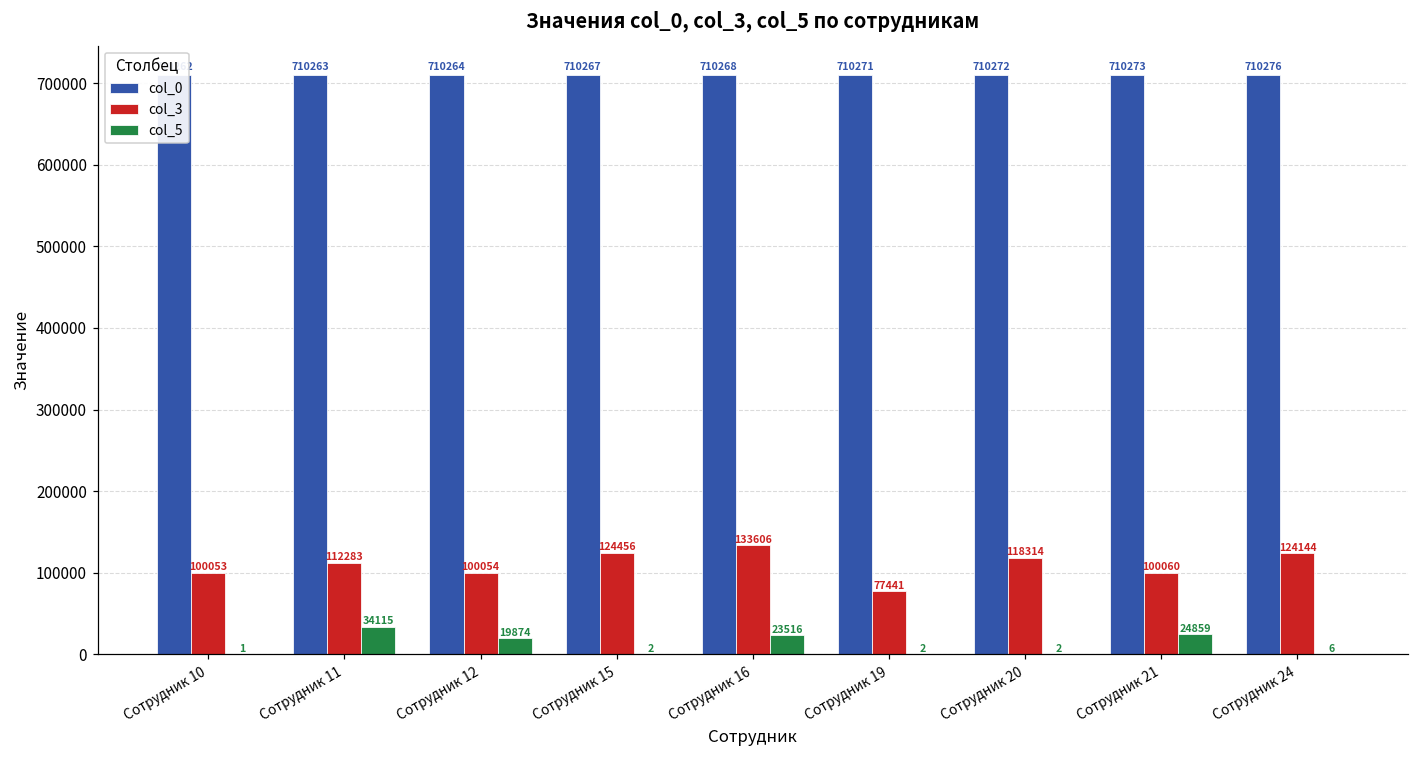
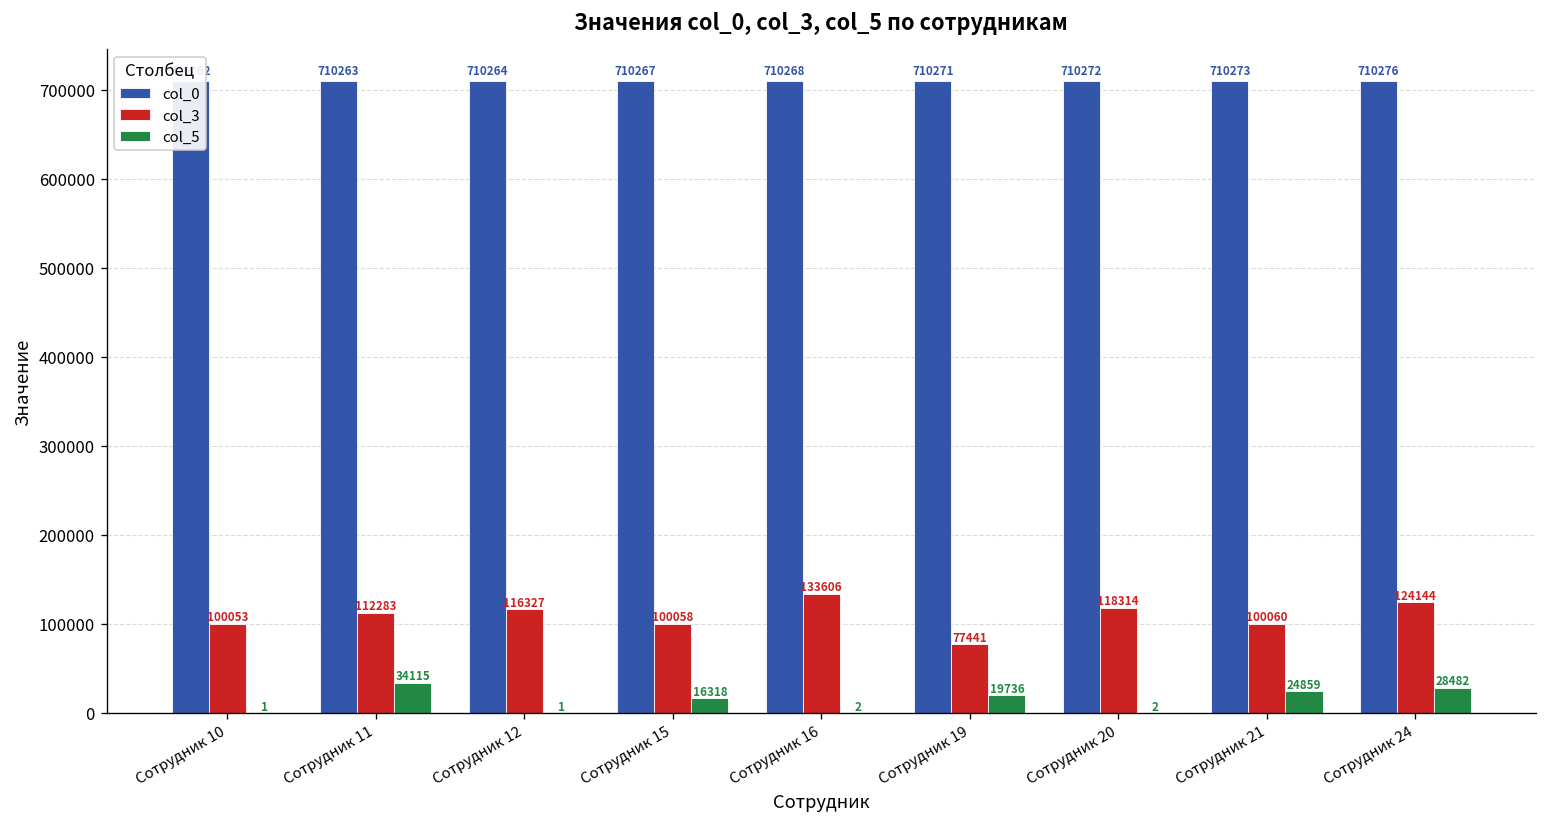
  {
    "col_0": {
      "Сотрудник 11": 710263,
      "Сотрудник 12": 710264,
      "Сотрудник 15": 710267,
      "Сотрудник 16": 710268,
      "Сотрудник 19": 710271,
      "Сотрудник 20": 710272,
      "Сотрудник 21": 710273,
      "Сотрудник 24": 710276
    },
    "col_3": {
      "Сотрудник 10": 100053,
      "Сотрудник 11": 112283,
-     "Сотрудник 12": 100054,
-     "Сотрудник 15": 124456,
+     "Сотрудник 12": 116327,
+     "Сотрудник 15": 100058,
      "Сотрудник 16": 133606,
      "Сотрудник 19": 77441,
      "Сотрудник 20": 118314,
      "Сотрудник 21": 100060,
      "Сотрудник 24": 124144
    },
    "col_5": {
      "Сотрудник 10": 1,
      "Сотрудник 11": 34115,
-     "Сотрудник 12": 19874,
-     "Сотрудник 15": 2,
-     "Сотрудник 16": 23516,
-     "Сотрудник 19": 2,
+     "Сотрудник 12": 1,
+     "Сотрудник 15": 16318,
+     "Сотрудник 16": 2,
+     "Сотрудник 19": 19736,
      "Сотрудник 20": 2,
      "Сотрудник 21": 24859,
-     "Сотрудник 24": 6
+     "Сотрудник 24": 28482
    }
  }
